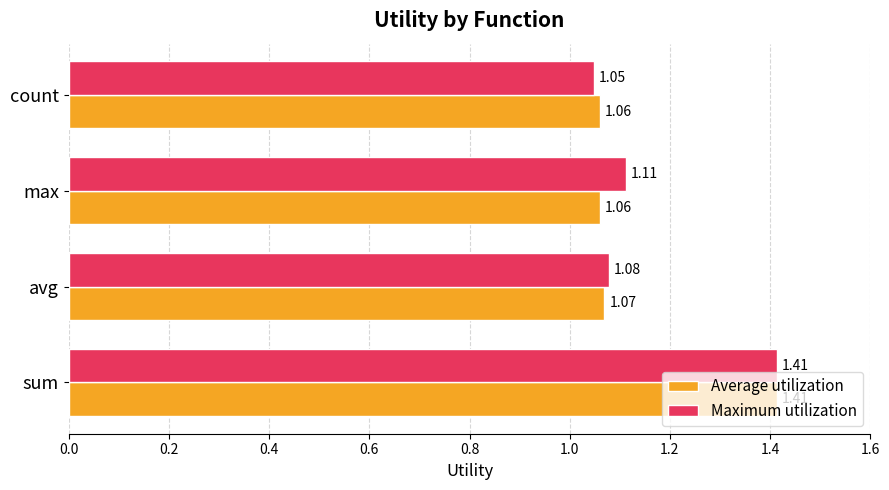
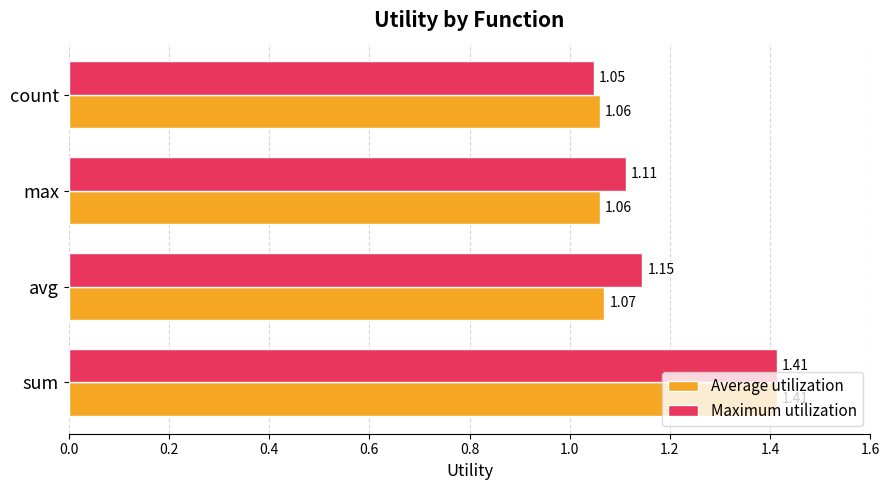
  {
    "Average utilization": {
      "count": 1.06,
      "max": 1.06,
      "avg": 1.07
    },
    "Maximum utilization": {
      "count": 1.05,
      "max": 1.11,
-     "avg": 1.08
+     "avg": 1.15
    }
  }
